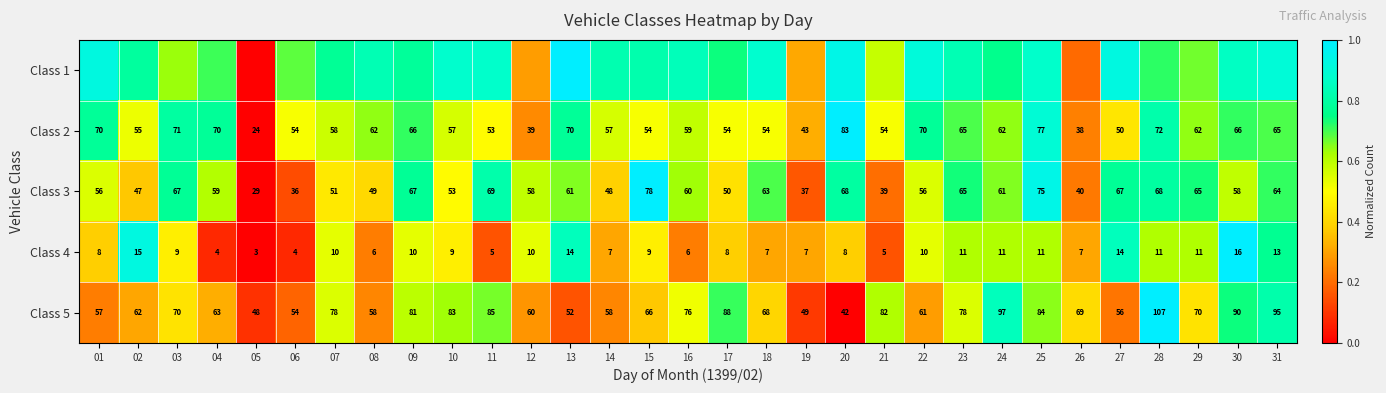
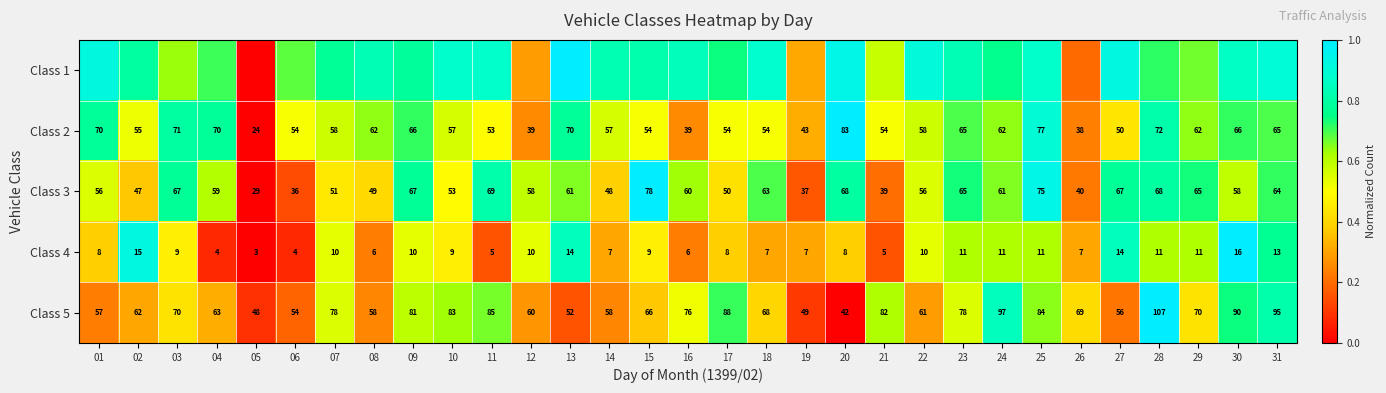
  {
    "Class 2": {
      "01": 70,
      "02": 55,
      "03": 71,
      "04": 70,
      "05": 24,
      "06": 54,
      "07": 58,
      "08": 62,
      "09": 66,
      "10": 57,
      "11": 53,
      "12": 39,
      "13": 70,
      "14": 57,
      "15": 54,
-     "16": 59,
+     "16": 39,
      "17": 54,
      "18": 54,
      "19": 43,
      "20": 83,
      "21": 54,
-     "22": 70,
+     "22": 58,
      "23": 65,
      "24": 62,
      "25": 77,
      "26": 38,
      "27": 50,
      "28": 72,
      "29": 62,
      "30": 66,
      "31": 65
    },
    "Class 3": {
      "01": 56,
      "02": 47,
      "03": 67,
      "04": 59,
      "05": 29,
      "06": 36,
      "07": 51,
      "08": 49,
      "09": 67,
      "10": 53,
      "11": 69,
      "12": 58,
      "13": 61,
      "14": 48,
      "15": 78,
      "16": 60,
      "17": 50,
      "18": 63,
      "19": 37,
      "20": 68,
      "21": 39,
      "22": 56,
      "23": 65,
      "24": 61,
      "25": 75,
      "26": 40,
      "27": 67,
      "28": 68,
      "29": 65,
      "30": 58,
      "31": 64
    },
    "Class 4": {
      "01": 8,
      "02": 15,
      "03": 9,
      "04": 4,
      "05": 3,
      "06": 4,
      "07": 10,
      "08": 6,
      "09": 10,
      "10": 9,
      "11": 5,
      "12": 10,
      "13": 14,
      "14": 7,
      "15": 9,
      "16": 6,
      "17": 8,
      "18": 7,
      "19": 7,
      "20": 8,
      "21": 5,
      "22": 10,
      "23": 11,
      "24": 11,
      "25": 11,
      "26": 7,
      "27": 14,
      "28": 11,
      "29": 11,
      "30": 16,
      "31": 13
    },
    "Class 5": {
      "01": 57,
      "02": 62,
      "03": 70,
      "04": 63,
      "05": 48,
      "06": 54,
      "07": 78,
      "08": 58,
      "09": 81,
      "10": 83,
      "11": 85,
      "12": 60,
      "13": 52,
      "14": 58,
      "15": 66,
      "16": 76,
      "17": 88,
      "18": 68,
      "19": 49,
      "20": 42,
      "21": 82,
      "22": 61,
      "23": 78,
      "24": 97,
      "25": 84,
      "26": 69,
      "27": 56,
      "28": 107,
      "29": 70,
      "30": 90,
      "31": 95
    }
  }
